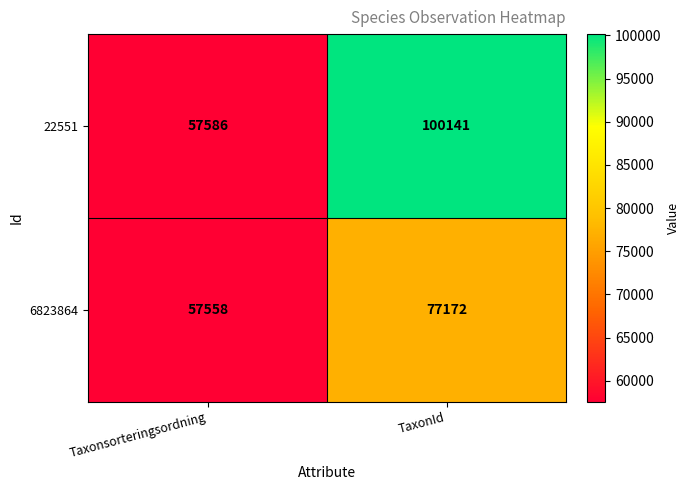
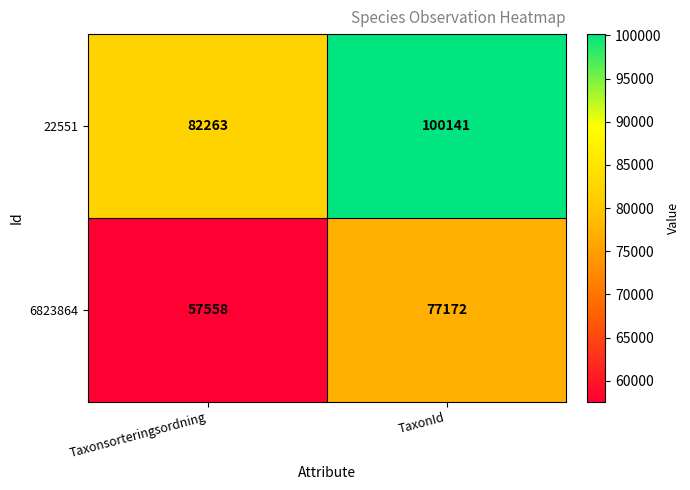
  {
    "22551": {
-     "Taxonsorteringsordning": 57586,
+     "Taxonsorteringsordning": 82263,
      "TaxonId": 100141
    },
    "6823864": {
      "Taxonsorteringsordning": 57558,
      "TaxonId": 77172
    }
  }
